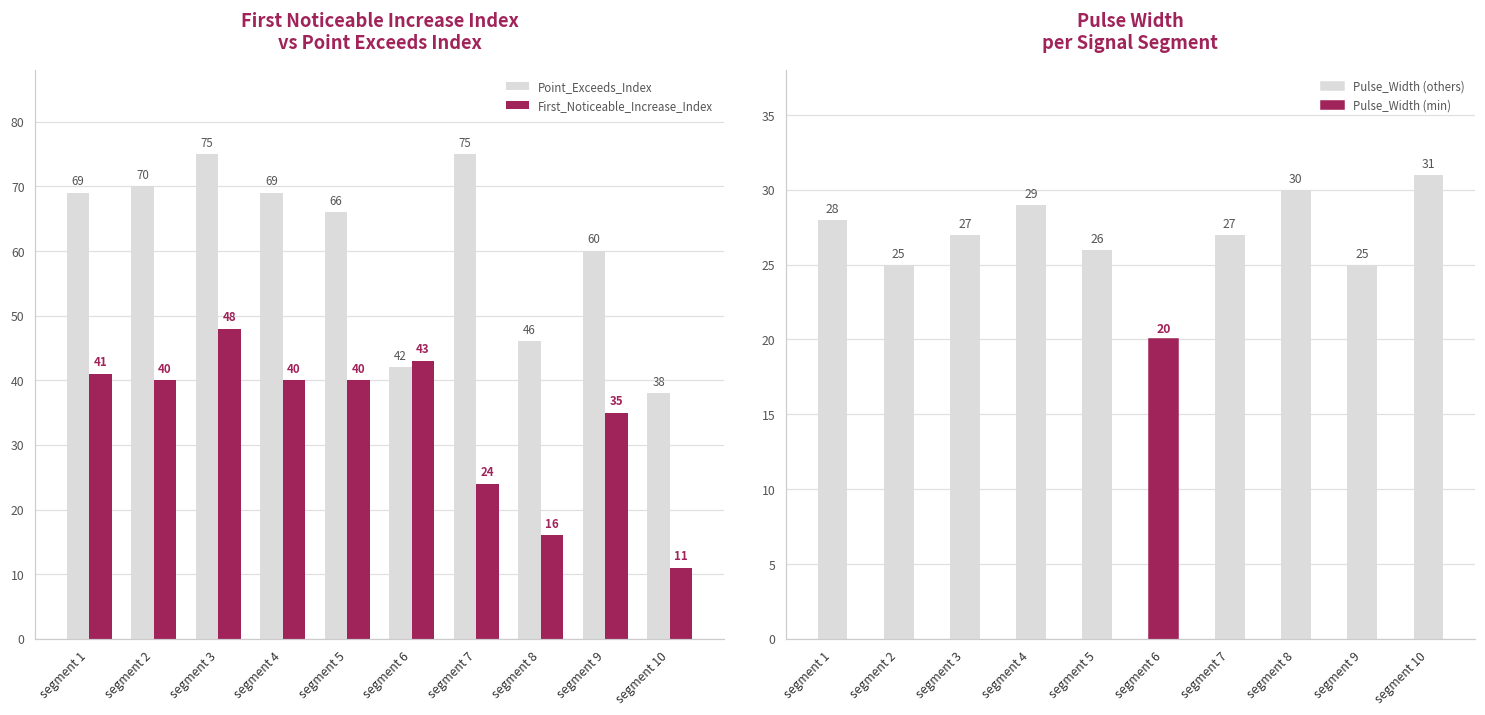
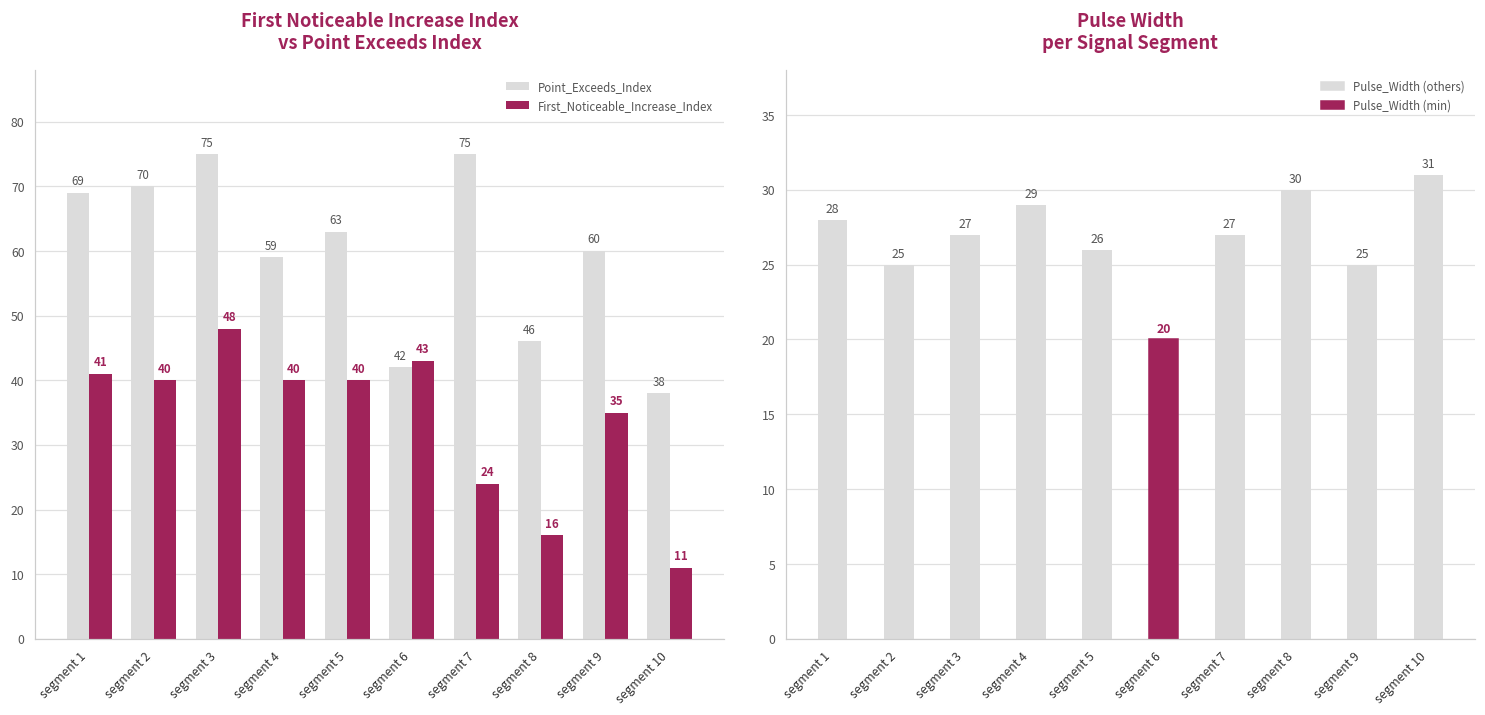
  {
    "First Noticeable Increase Index vs Point Exceeds Index": {
      "Point_Exceeds_Index": {
        "segment 1": 69,
        "segment 2": 70,
        "segment 3": 75,
-       "segment 4": 69,
-       "segment 5": 66,
+       "segment 4": 59,
+       "segment 5": 63,
        "segment 6": 42,
        "segment 7": 75,
        "segment 8": 46,
        "segment 9": 60,
        "segment 10": 38
      },
      "First_Noticeable_Increase_Index": {
        "segment 1": 41,
        "segment 2": 40,
        "segment 3": 48,
        "segment 4": 40,
        "segment 5": 40,
        "segment 6": 43,
        "segment 7": 24,
        "segment 8": 16,
        "segment 9": 35,
        "segment 10": 11
      }
    },
    "Pulse Width per Signal Segment": {
      "segment 1": 28,
      "segment 2": 25,
      "segment 3": 27,
      "segment 4": 29,
      "segment 5": 26,
      "segment 6": 20,
      "segment 7": 27,
      "segment 8": 30,
      "segment 9": 25,
      "segment 10": 31
    }
  }
